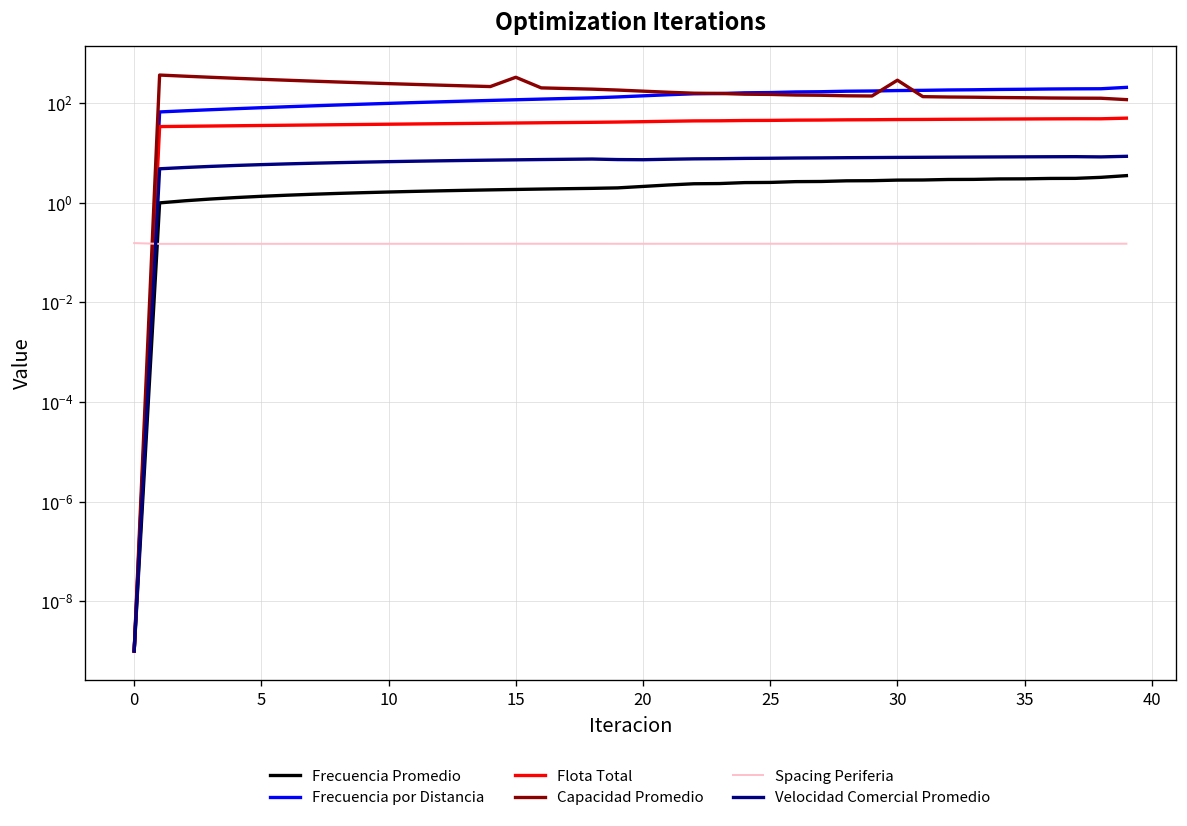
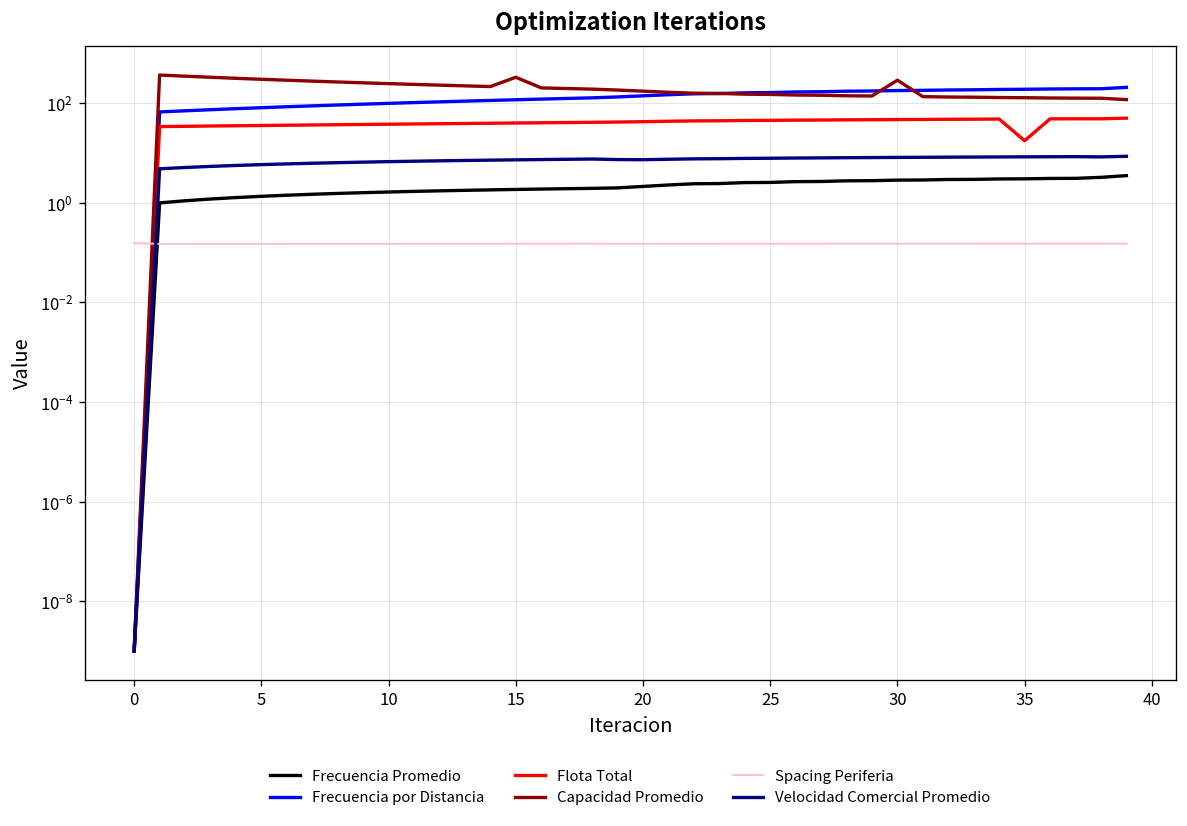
  {
    "Frecuencia Promedio": {
      "5": 1.4,
      "10": 1.7,
      "15": 2,
      "20": 2,
      "25": 3,
      "30": 3,
      "35": 3
    },
    "Frecuencia por Distancia": {
      "5": 80,
      "10": 100,
      "15": 120,
      "20": 140,
      "30": 200,
      "35": 200
    },
    "Flota Total": {
      "5": 40,
      "10": 40,
      "15": 40,
      "20": 40,
      "25": 50,
      "30": 50,
-     "35": 50
+     "35": 18
    },
    "Capacidad Promedio": {
      "5": 300,
      "10": 200,
      "15": 300,
      "20": 180,
      "30": 300,
      "35": 130
    },
    "Spacing Periferia": {
      "0": 0.16,
      "5": 0.15,
      "10": 0.15,
      "15": 0.15,
      "20": 0.15,
      "25": 0.15,
      "30": 0.15,
      "35": 0.15
    },
    "Velocidad Comercial Promedio": {
      "5": 6,
      "10": 7,
      "15": 7,
      "20": 7,
      "25": 8,
      "30": 8,
      "35": 8
    }
  }
